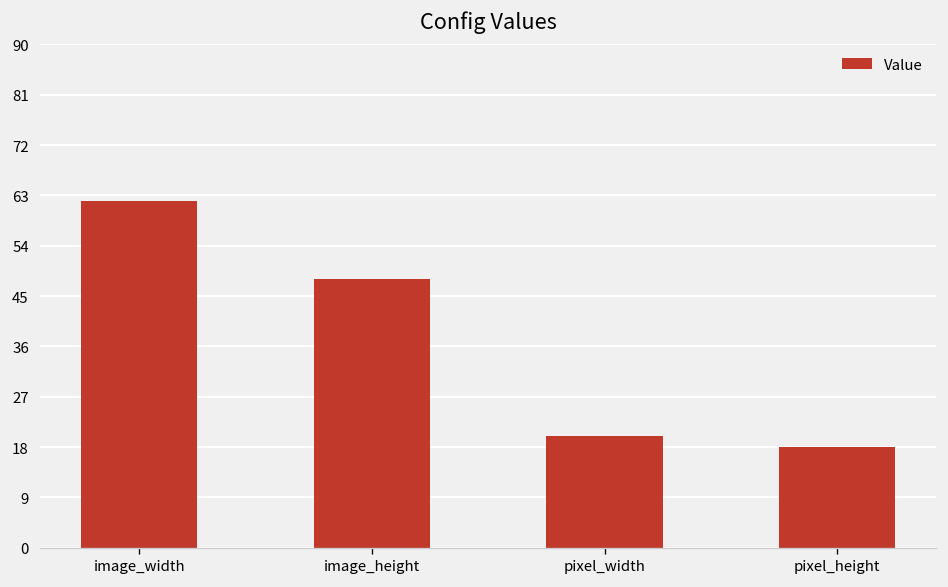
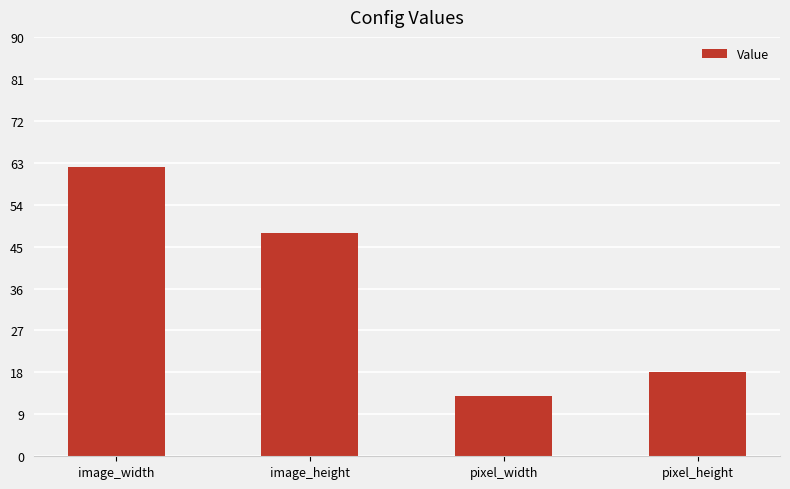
  {
    "image_width": 62,
    "image_height": 48,
-   "pixel_width": 20,
+   "pixel_width": 13,
    "pixel_height": 18
  }
